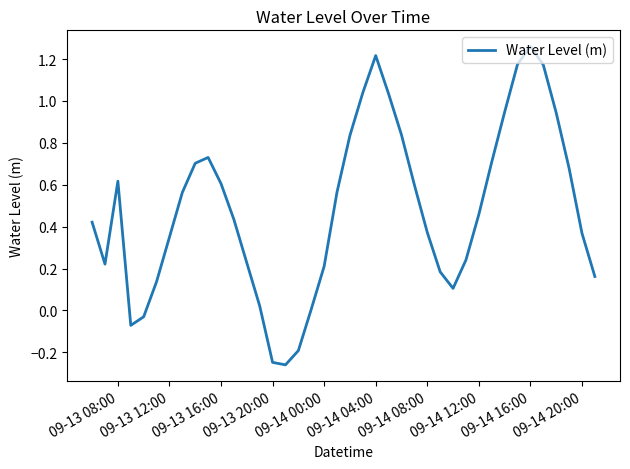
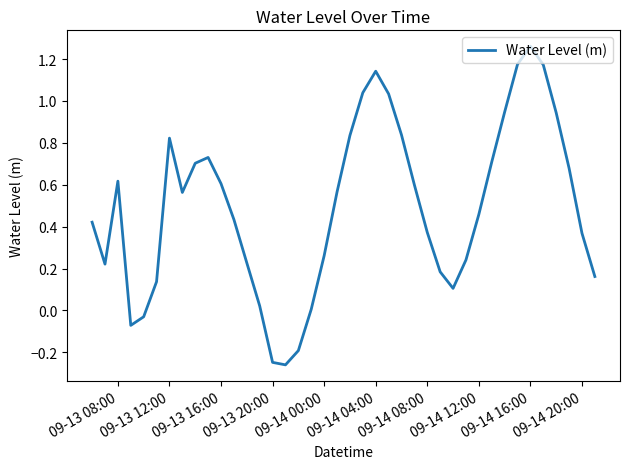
  {
    "09-13 08:00": 0.62,
-   "09-13 12:00": 0.35,
+   "09-13 12:00": 0.82,
    "09-13 16:00": 0.61,
    "09-13 20:00": -0.25,
-   "09-14 00:00": 0.21,
-   "09-14 04:00": 1.22,
+   "09-14 00:00": 0.26,
+   "09-14 04:00": 1.14,
    "09-14 08:00": 0.37,
    "09-14 12:00": 0.46,
    "09-14 20:00": 0.37
  }
